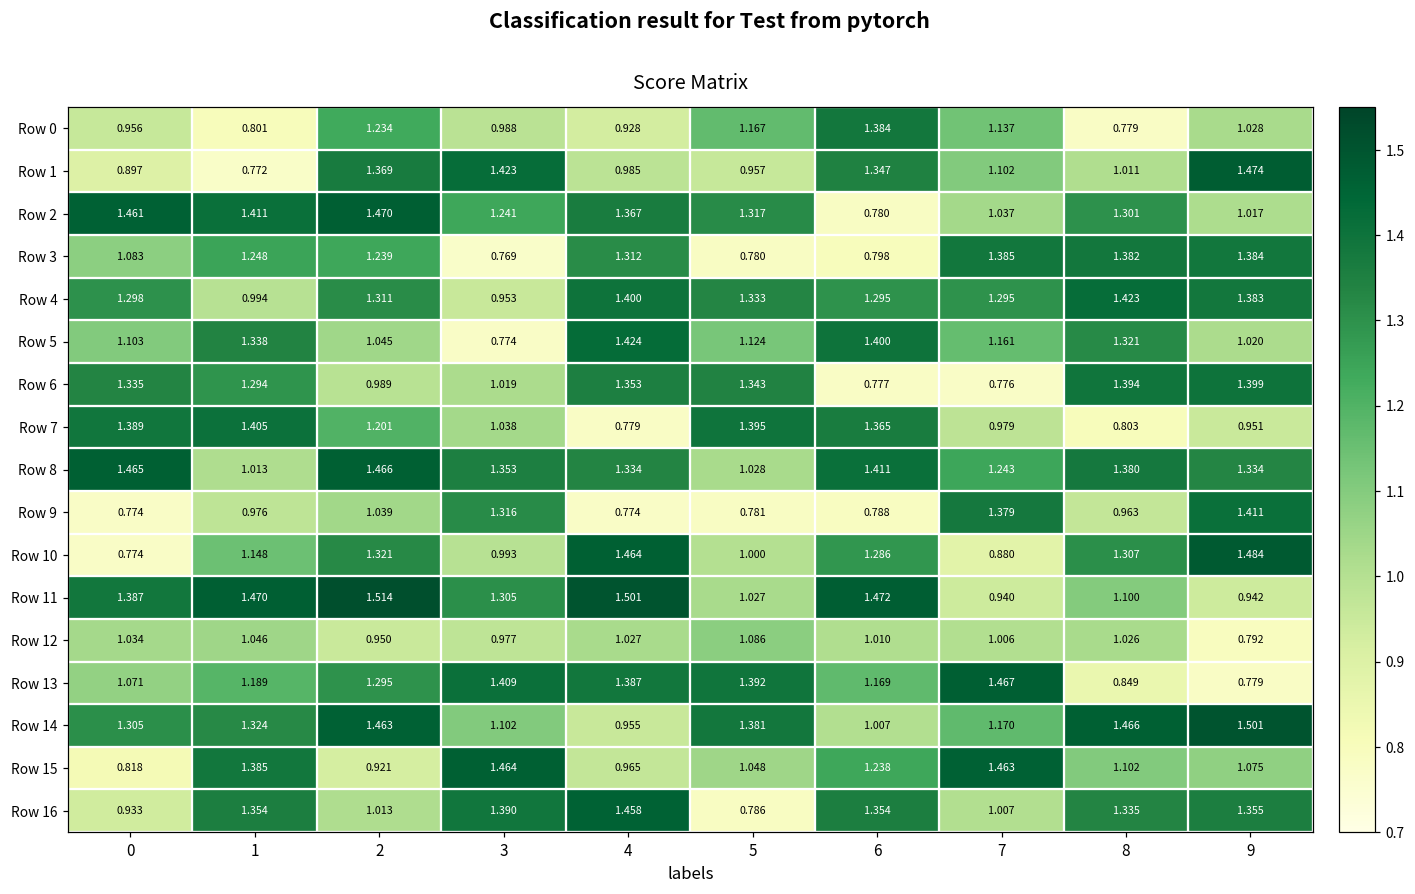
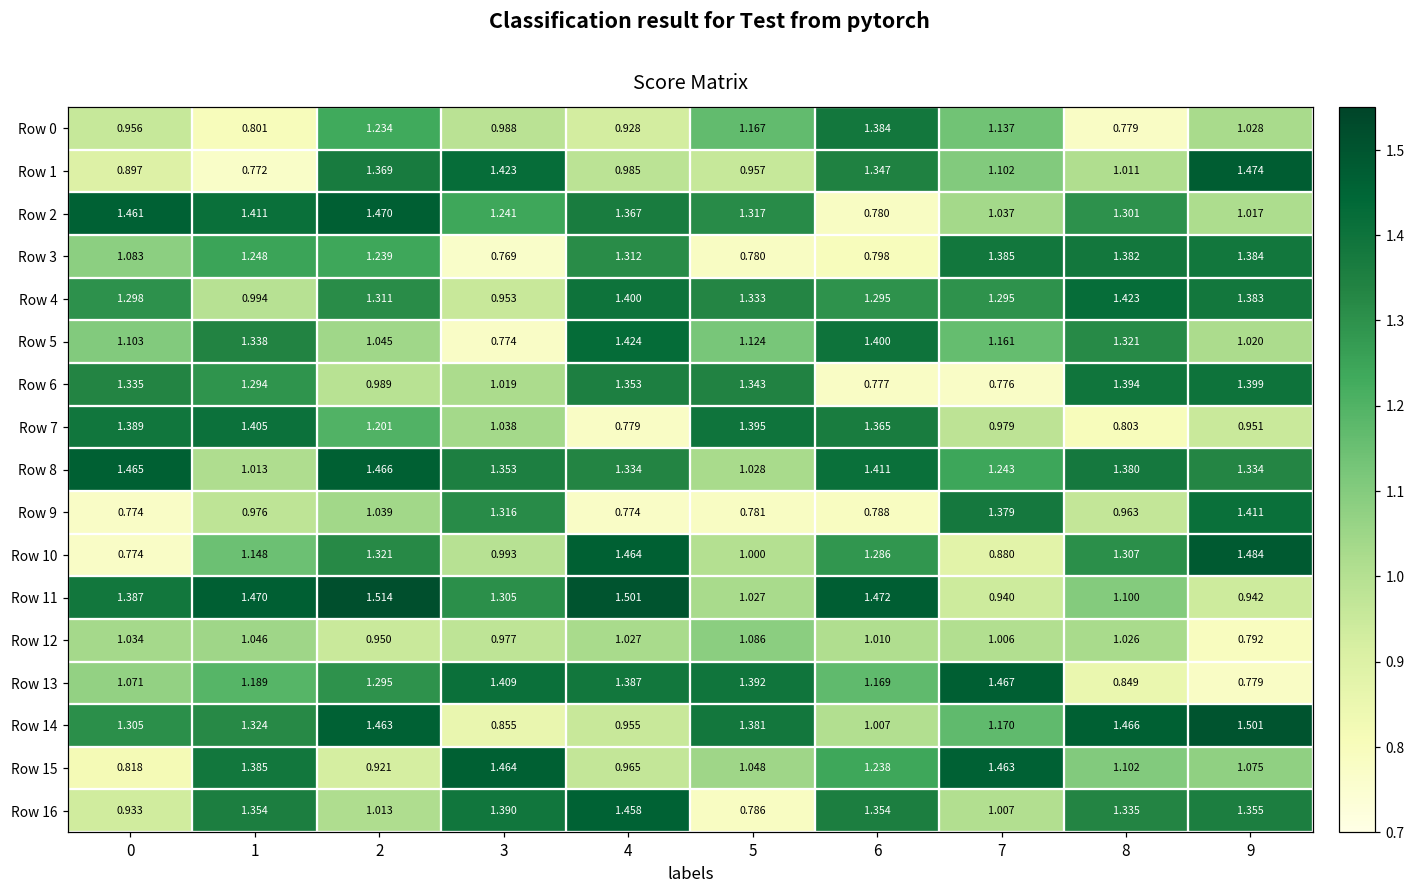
  {
    "Row 0": {
      "0": 0.956,
      "1": 0.801,
      "2": 1.234,
      "3": 0.988,
      "4": 0.928,
      "5": 1.167,
      "6": 1.384,
      "7": 1.137,
      "8": 0.779,
      "9": 1.028
    },
    "Row 1": {
      "0": 0.897,
      "1": 0.772,
      "2": 1.369,
      "3": 1.423,
      "4": 0.985,
      "5": 0.957,
      "6": 1.347,
      "7": 1.102,
      "8": 1.011,
      "9": 1.474
    },
    "Row 2": {
      "0": 1.461,
      "1": 1.411,
      "2": 1.470,
      "3": 1.241,
      "4": 1.367,
      "5": 1.317,
      "6": 0.780,
      "7": 1.037,
      "8": 1.301,
      "9": 1.017
    },
    "Row 3": {
      "0": 1.083,
      "1": 1.248,
      "2": 1.239,
      "3": 0.769,
      "4": 1.312,
      "5": 0.780,
      "6": 0.798,
      "7": 1.385,
      "8": 1.382,
      "9": 1.384
    },
    "Row 4": {
      "0": 1.298,
      "1": 0.994,
      "2": 1.311,
      "3": 0.953,
      "4": 1.400,
      "5": 1.333,
      "6": 1.295,
      "7": 1.295,
      "8": 1.423,
      "9": 1.383
    },
    "Row 5": {
      "0": 1.103,
      "1": 1.338,
      "2": 1.045,
      "3": 0.774,
      "4": 1.424,
      "5": 1.124,
      "6": 1.400,
      "7": 1.161,
      "8": 1.321,
      "9": 1.020
    },
    "Row 6": {
      "0": 1.335,
      "1": 1.294,
      "2": 0.989,
      "3": 1.019,
      "4": 1.353,
      "5": 1.343,
      "6": 0.777,
      "7": 0.776,
      "8": 1.394,
      "9": 1.399
    },
    "Row 7": {
      "0": 1.389,
      "1": 1.405,
      "2": 1.201,
      "3": 1.038,
      "4": 0.779,
      "5": 1.395,
      "6": 1.365,
      "7": 0.979,
      "8": 0.803,
      "9": 0.951
    },
    "Row 8": {
      "0": 1.465,
      "1": 1.013,
      "2": 1.466,
      "3": 1.353,
      "4": 1.334,
      "5": 1.028,
      "6": 1.411,
      "7": 1.243,
      "8": 1.380,
      "9": 1.334
    },
    "Row 9": {
      "0": 0.774,
      "1": 0.976,
      "2": 1.039,
      "3": 1.316,
      "4": 0.774,
      "5": 0.781,
      "6": 0.788,
      "7": 1.379,
      "8": 0.963,
      "9": 1.411
    },
    "Row 10": {
      "0": 0.774,
      "1": 1.148,
      "2": 1.321,
      "3": 0.993,
      "4": 1.464,
      "5": 1.000,
      "6": 1.286,
      "7": 0.880,
      "8": 1.307,
      "9": 1.484
    },
    "Row 11": {
      "0": 1.387,
      "1": 1.470,
      "2": 1.514,
      "3": 1.305,
      "4": 1.501,
      "5": 1.027,
      "6": 1.472,
      "7": 0.940,
      "8": 1.100,
      "9": 0.942
    },
    "Row 12": {
      "0": 1.034,
      "1": 1.046,
      "2": 0.950,
      "3": 0.977,
      "4": 1.027,
      "5": 1.086,
      "6": 1.010,
      "7": 1.006,
      "8": 1.026,
      "9": 0.792
    },
    "Row 13": {
      "0": 1.071,
      "1": 1.189,
      "2": 1.295,
      "3": 1.409,
      "4": 1.387,
      "5": 1.392,
      "6": 1.169,
      "7": 1.467,
      "8": 0.849,
      "9": 0.779
    },
    "Row 14": {
      "0": 1.305,
      "1": 1.324,
      "2": 1.463,
-     "3": 1.102,
+     "3": 0.855,
      "4": 0.955,
      "5": 1.381,
      "6": 1.007,
      "7": 1.170,
      "8": 1.466,
      "9": 1.501
    },
    "Row 15": {
      "0": 0.818,
      "1": 1.385,
      "2": 0.921,
      "3": 1.464,
      "4": 0.965,
      "5": 1.048,
      "6": 1.238,
      "7": 1.463,
      "8": 1.102,
      "9": 1.075
    },
    "Row 16": {
      "0": 0.933,
      "1": 1.354,
      "2": 1.013,
      "3": 1.390,
      "4": 1.458,
      "5": 0.786,
      "6": 1.354,
      "7": 1.007,
      "8": 1.335,
      "9": 1.355
    }
  }
